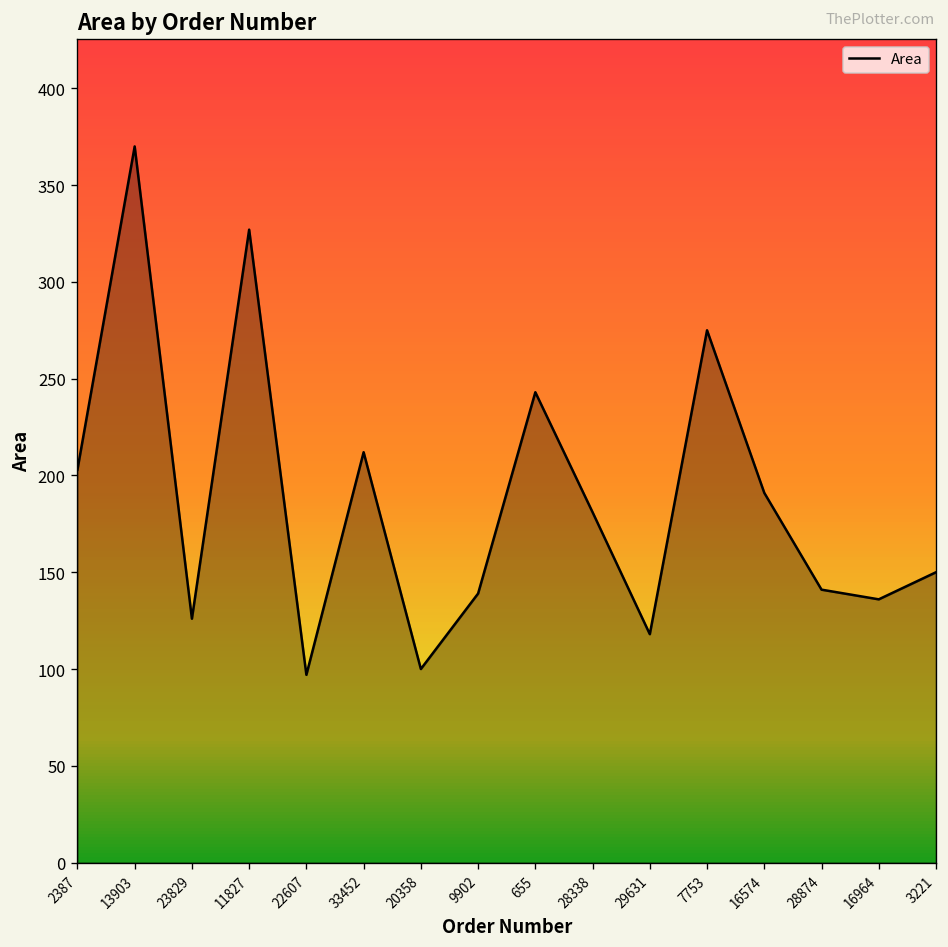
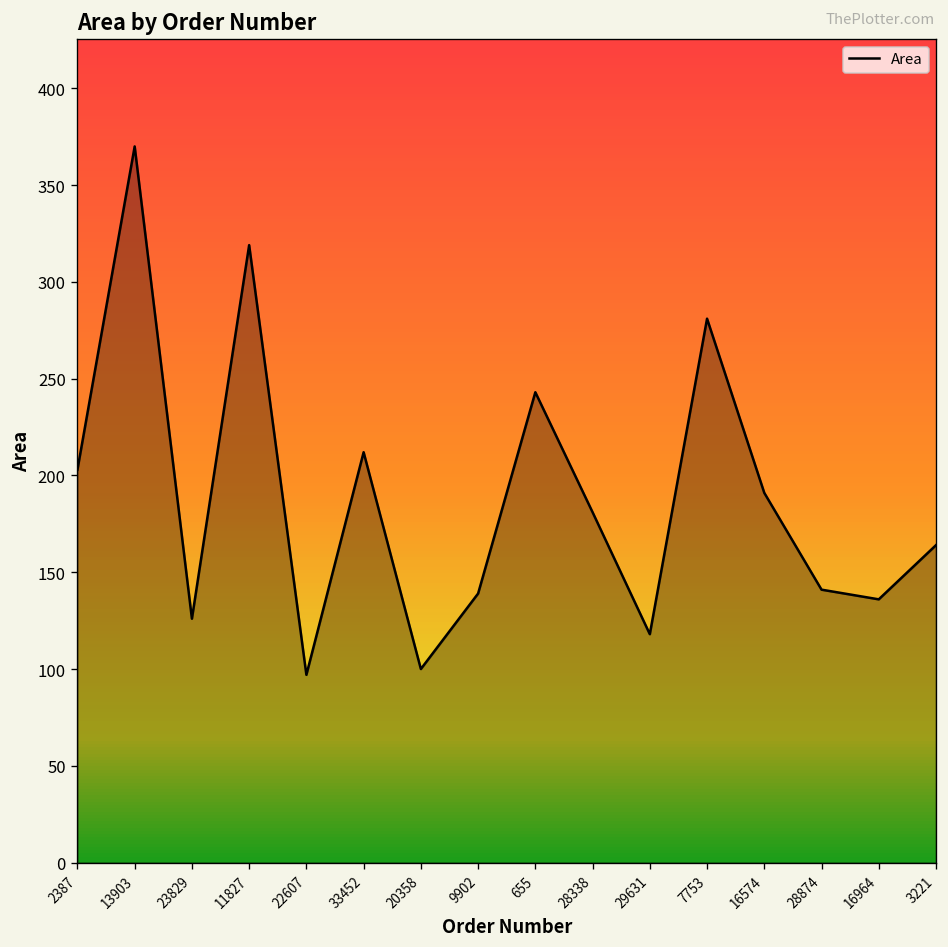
  {
    "2387": 203,
    "13903": 370,
    "23829": 126,
-   "11827": 327,
+   "11827": 319,
    "22607": 97,
    "33452": 212,
    "20358": 100,
    "9902": 139,
    "655": 243,
    "28338": 181,
    "29631": 118,
-   "7753": 275,
+   "7753": 281,
    "16574": 191,
    "28874": 141,
    "16964": 136,
-   "3221": 150
+   "3221": 164
  }
